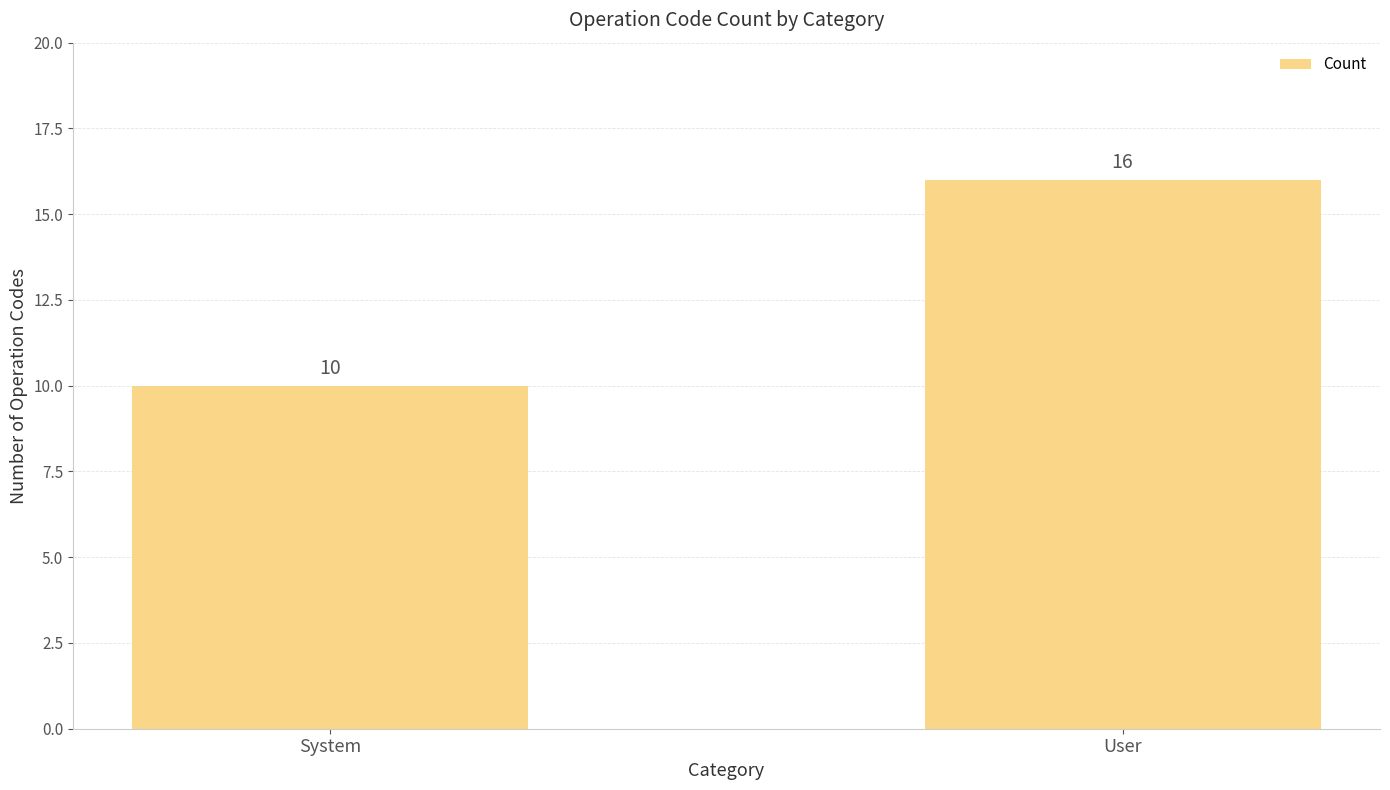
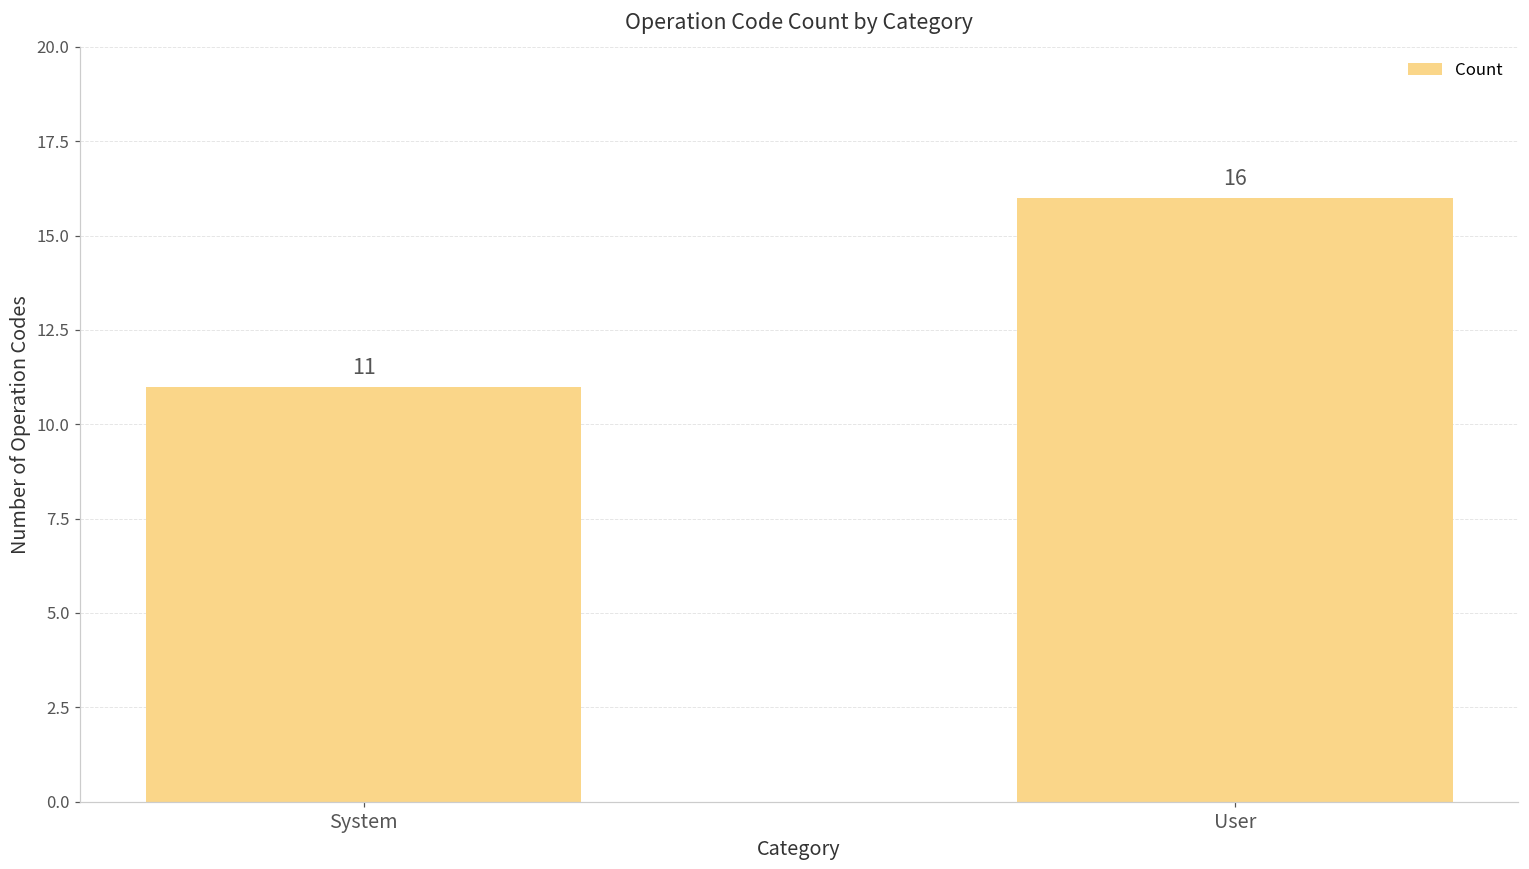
  {
-   "System": 10,
+   "System": 11,
    "User": 16
  }
